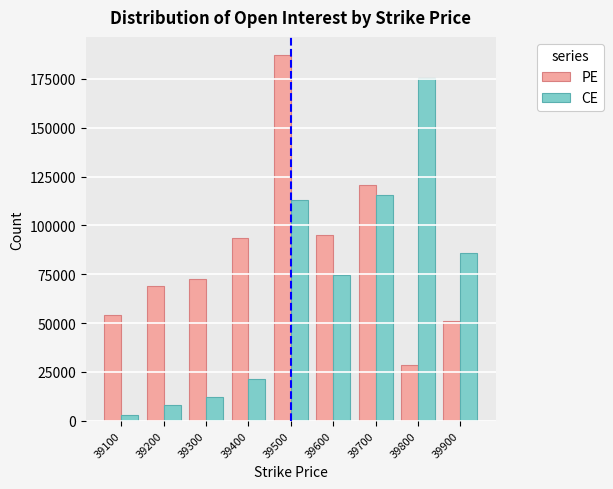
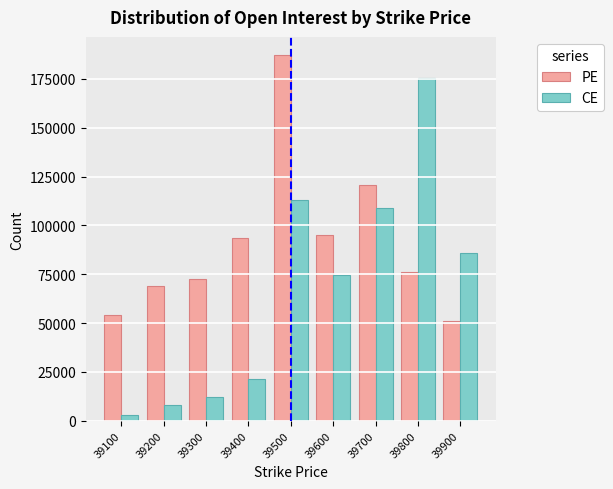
  {
    "PE": {
      "39100": 54000,
      "39200": 69000,
      "39300": 73000,
      "39400": 93000,
      "39500": 187000,
      "39600": 95000,
      "39700": 121000,
-     "39800": 28000,
+     "39800": 76000,
      "39900": 51000
    },
    "CE": {
      "39100": 3000,
      "39200": 8000,
      "39300": 12000,
      "39400": 21000,
      "39500": 113000,
      "39600": 74000,
-     "39700": 116000,
+     "39700": 109000,
      "39800": 176000,
      "39900": 86000
    }
  }
